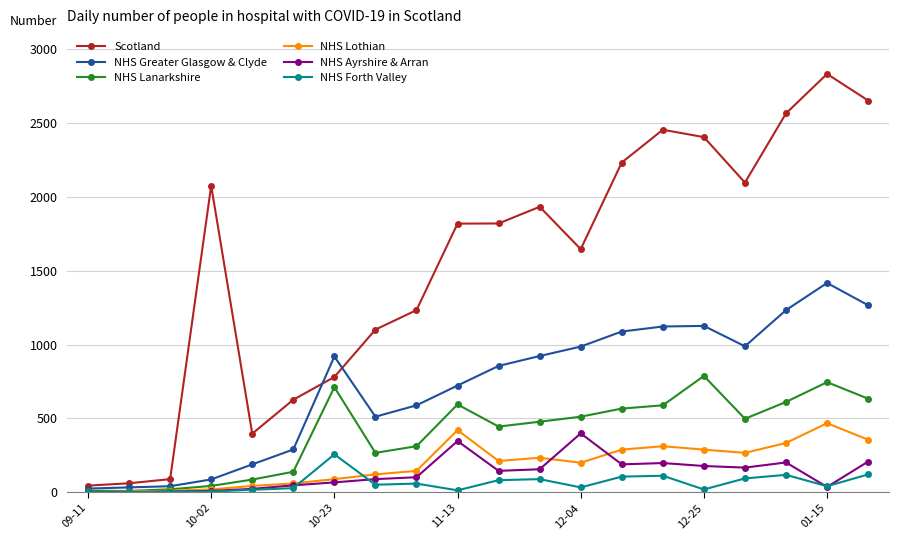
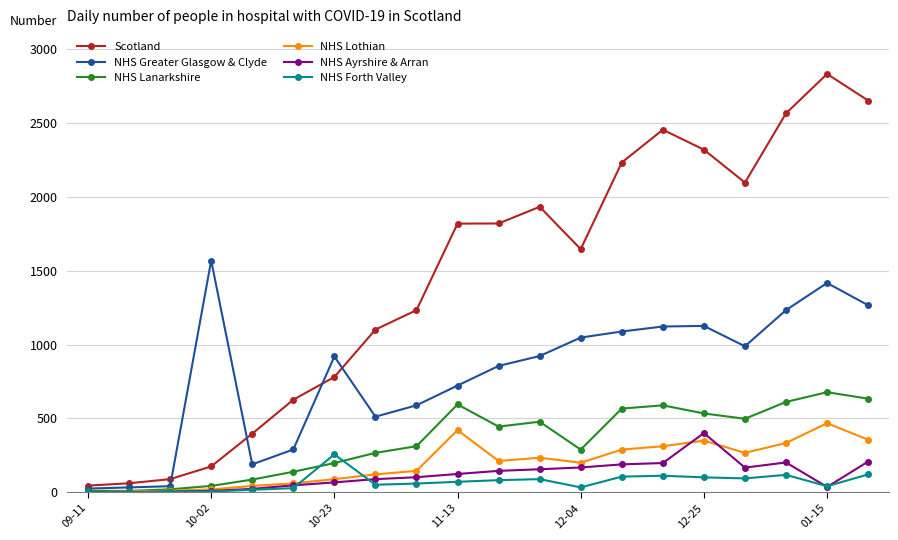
  {
    "Scotland": {
      "09-11": 50,
-     "10-02": 2080,
+     "10-02": 180,
      "10-23": 780,
      "11-13": 1820,
      "12-04": 1650,
-     "12-25": 2410,
+     "12-25": 2320,
      "01-15": 2830
    },
    "NHS Greater Glasgow & Clyde": {
-     "10-02": 90,
+     "10-02": 1570,
      "10-23": 920,
      "11-13": 720,
-     "12-04": 990,
+     "12-04": 1050,
      "12-25": 1130,
      "01-15": 1420
    },
    "NHS Lanarkshire": {
      "10-02": 40,
-     "10-23": 710,
+     "10-23": 200,
      "11-13": 600,
-     "12-04": 510,
-     "12-25": 790,
-     "01-15": 750
+     "12-04": 290,
+     "12-25": 530,
+     "01-15": 680
    },
    "NHS Lothian": {
      "10-23": 90,
      "11-13": 420,
      "12-04": 200,
-     "12-25": 290,
+     "12-25": 350,
      "01-15": 470
    },
    "NHS Ayrshire & Arran": {
      "10-23": 70,
-     "11-13": 350,
-     "12-04": 400,
-     "12-25": 180
+     "11-13": 120,
+     "12-04": 170,
+     "12-25": 400
    },
    "NHS Forth Valley": {
      "10-23": 260,
-     "11-13": 10,
+     "11-13": 70,
      "12-04": 30,
-     "12-25": 20
+     "12-25": 100
    }
  }
